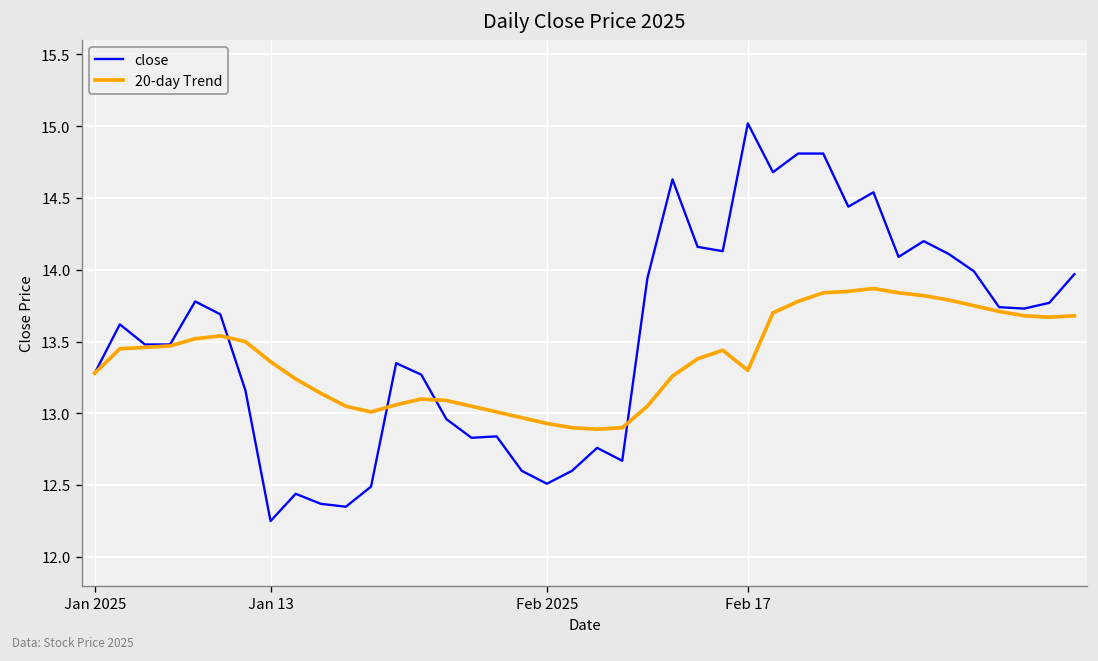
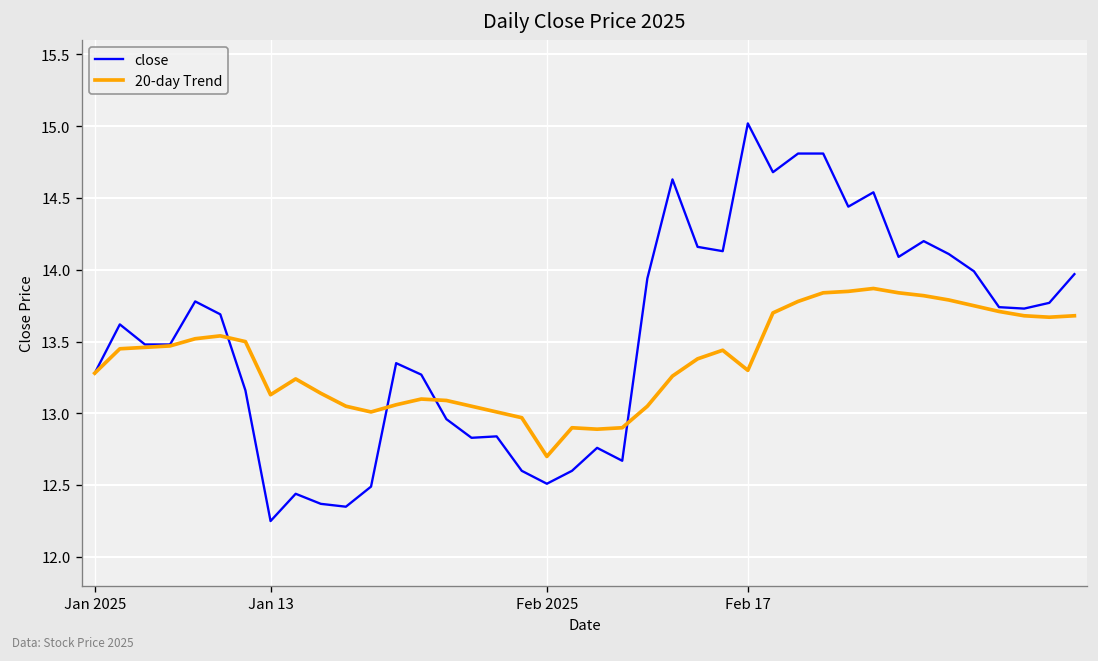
  {
    "close": {
      "Jan 13": 12.25,
      "Feb 2025": 12.51,
      "Feb 17": 15.02
    },
    "20-day Trend": {
-     "Jan 13": 13.36,
-     "Feb 2025": 12.93,
+     "Jan 13": 13.13,
+     "Feb 2025": 12.70,
      "Feb 17": 13.30
    }
  }
